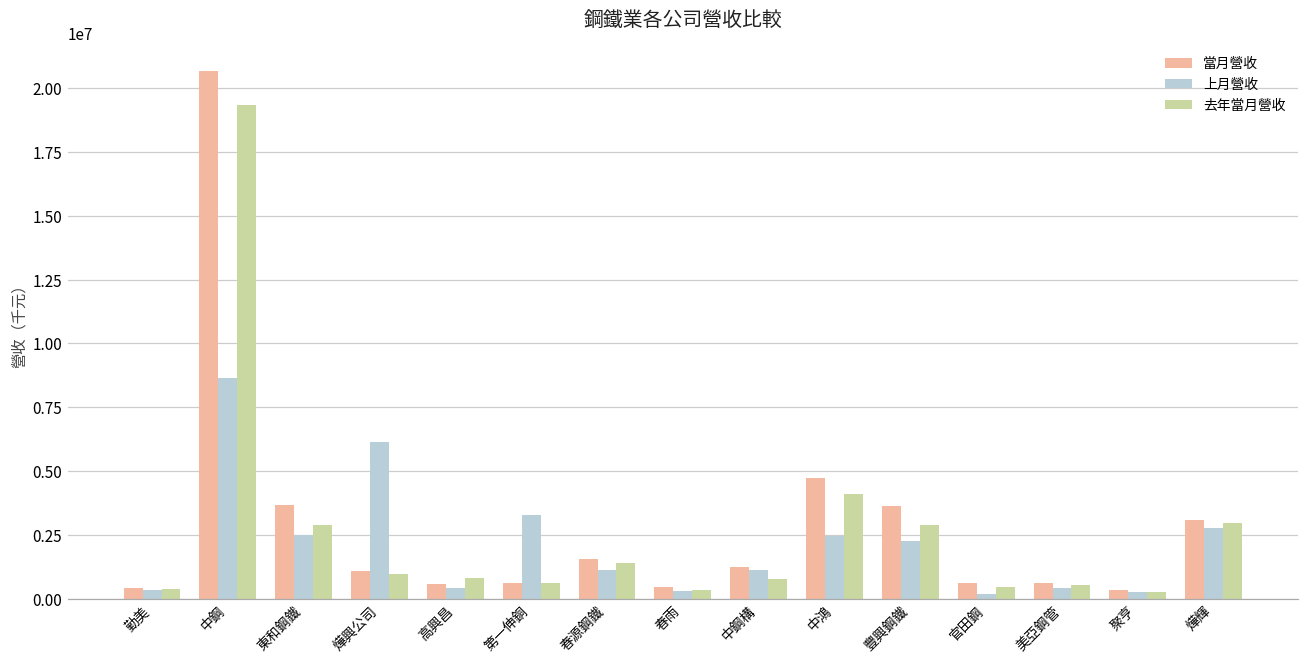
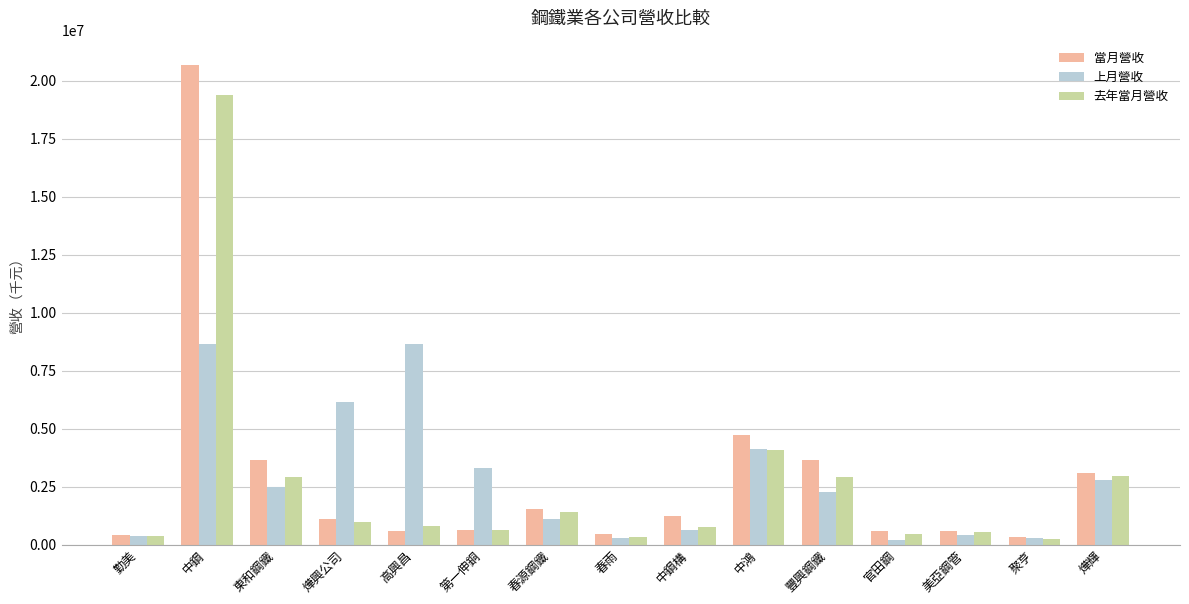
  {
    "上月營收": {
      "勤美": 400000,
      "中鋼": 8600000,
      "東和鋼鐵": 2500000,
      "燁興公司": 6100000,
-     "高興昌": 400000,
+     "高興昌": 8600000,
      "第一伸銅": 3300000,
      "春源鋼鐵": 1100000,
      "春雨": 300000,
-     "中鋼構": 1100000,
-     "中鴻": 2500000,
+     "中鋼構": 600000,
+     "中鴻": 4100000,
      "豐興鋼鐵": 2300000,
      "官田鋼": 200000,
      "美亞鋼管": 400000,
      "聚亨": 300000,
      "燁輝": 2800000
    }
  }
